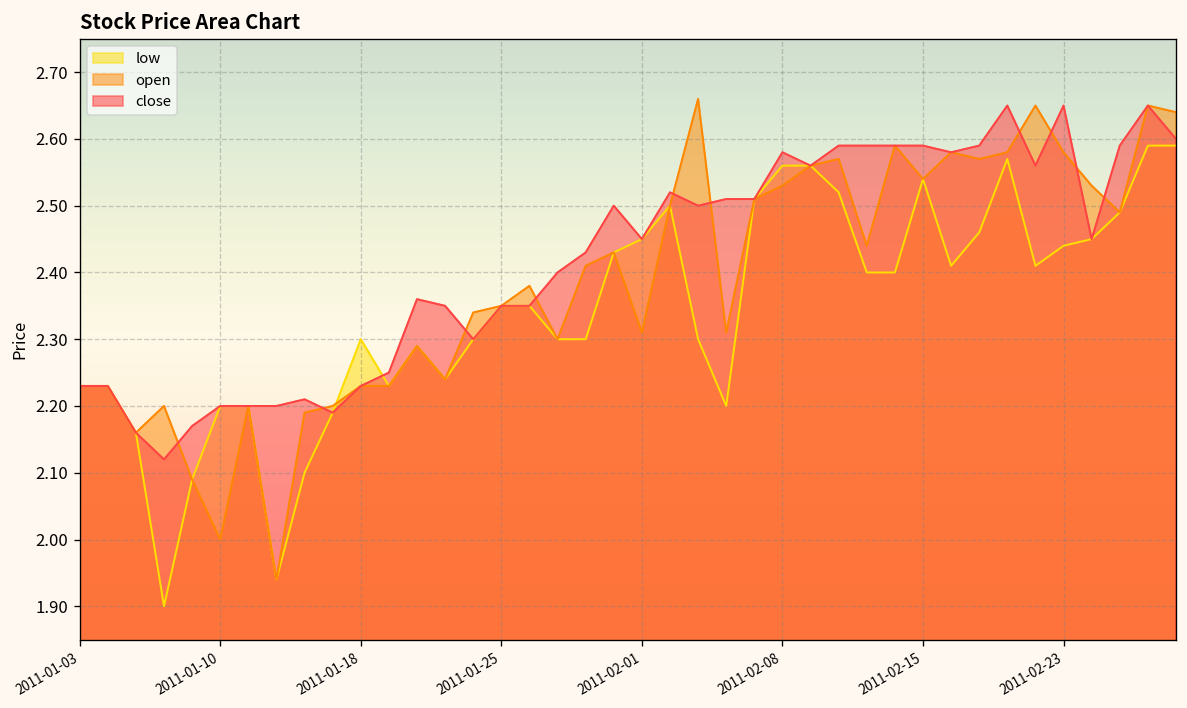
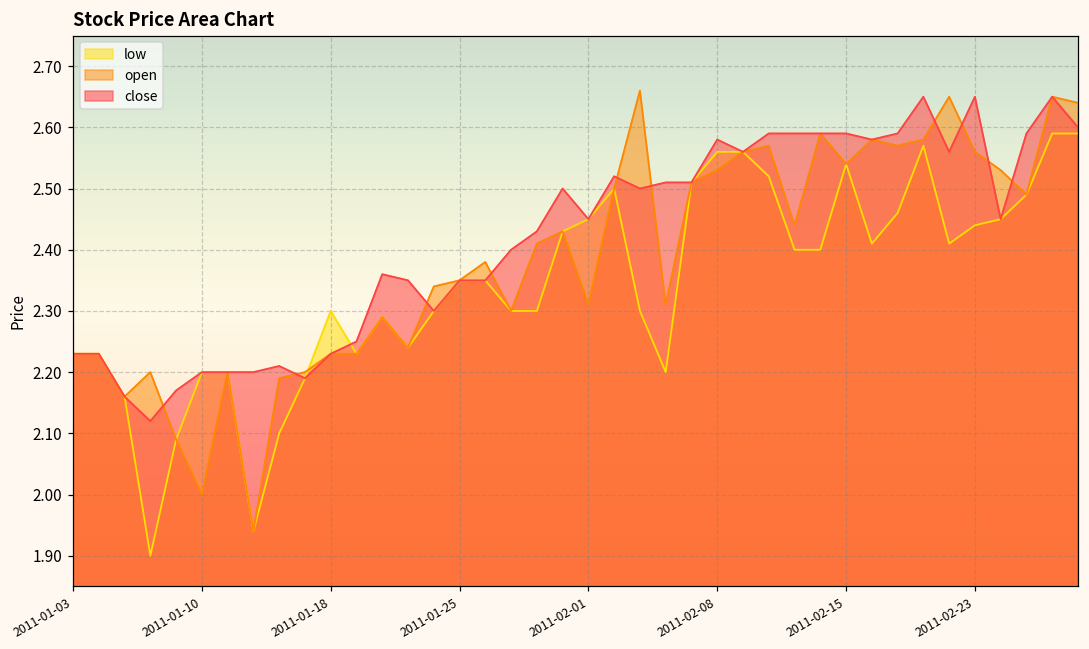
  {
    "low": {
      "2011-01-18": 2.30,
      "2011-02-08": 2.56,
      "2011-02-23": 2.44
    },
    "open": {
      "2011-01-10": 2.00,
      "2011-02-01": 2.31,
      "2011-02-08": 2.53,
-     "2011-02-23": 2.58
+     "2011-02-23": 2.56
    },
    "close": {
      "2011-02-08": 2.58,
      "2011-02-15": 2.59,
      "2011-02-23": 2.65
    }
  }
